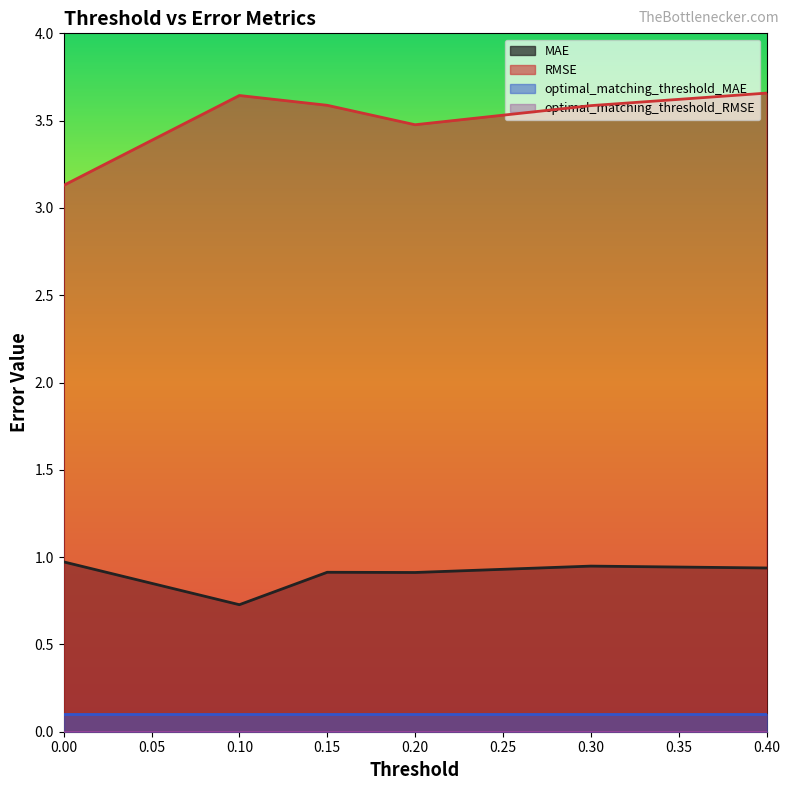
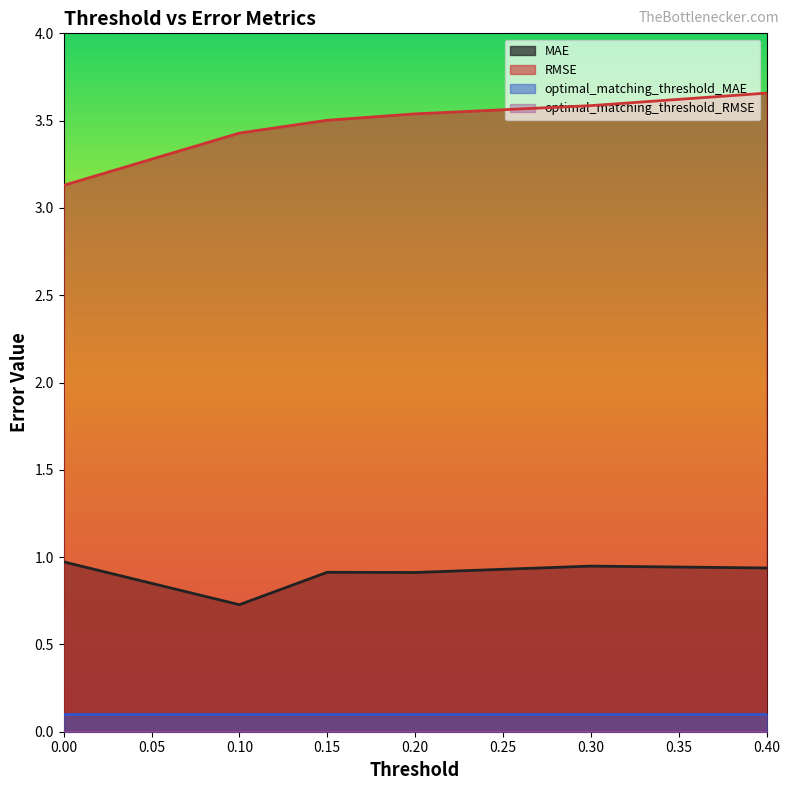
  {
    "MAE": {
      "0.00": 0.97,
      "0.10": 0.73,
      "0.15": 0.91,
      "0.20": 0.91,
      "0.30": 0.95,
      "0.40": 0.94
    },
    "RMSE": {
      "0.00": 3.13,
-     "0.10": 3.64,
-     "0.15": 3.59,
-     "0.20": 3.48,
+     "0.10": 3.43,
+     "0.15": 3.50,
+     "0.20": 3.54,
      "0.40": 3.66
    },
    "optimal_matching_threshold_MAE": {
      "0.00": 0.10,
      "0.10": 0.10,
      "0.15": 0.10,
      "0.20": 0.10,
      "0.30": 0.10,
      "0.40": 0.10
    },
    "optimal_matching_threshold_RMSE": {
      "0.00": 0.00,
      "0.10": 0.00,
      "0.15": 0.00,
      "0.20": 0.00,
      "0.30": 0.00,
      "0.40": 0.00
    }
  }
